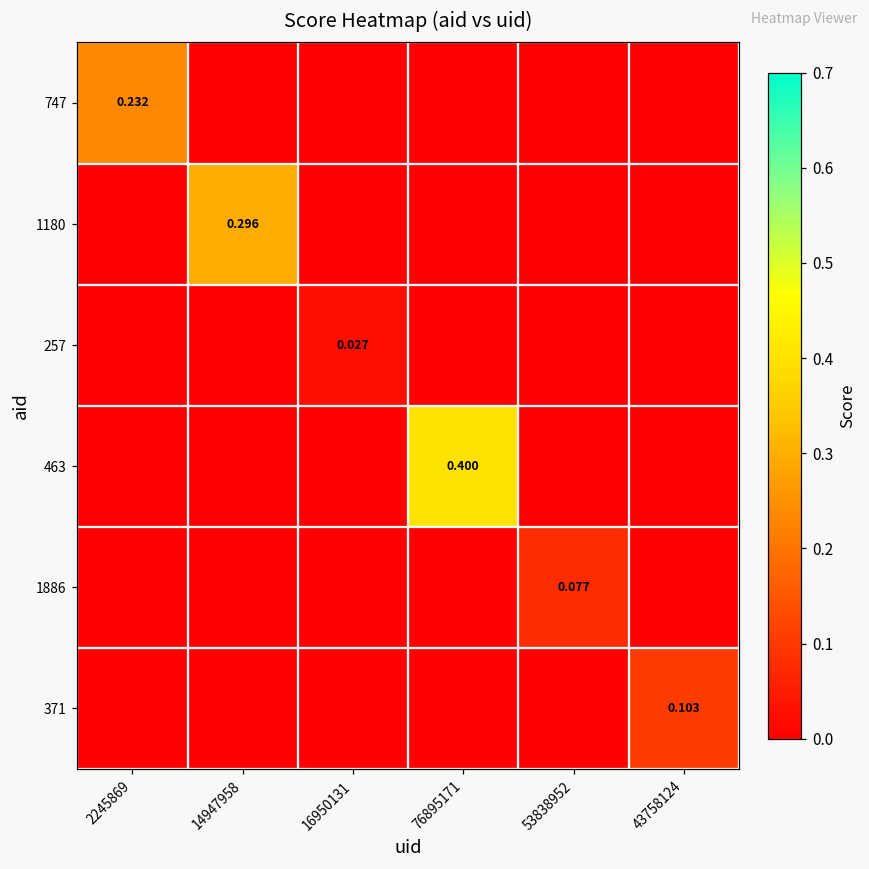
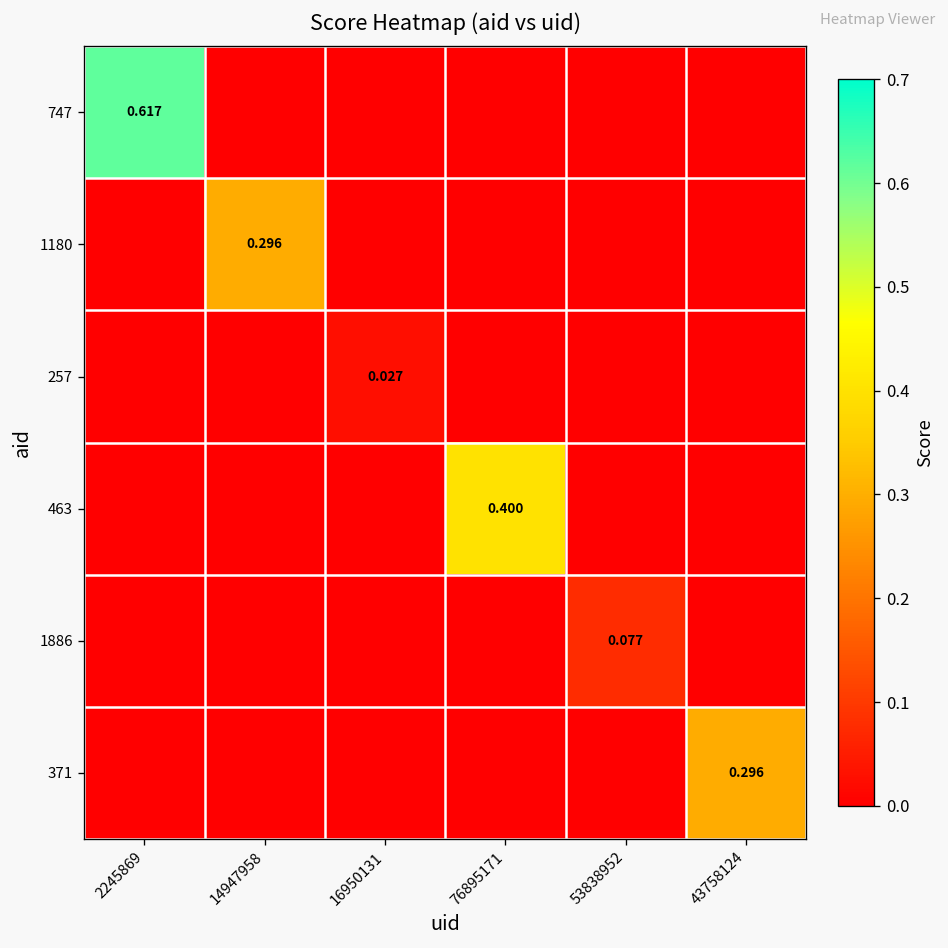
  {
    "747": {
-     "2245869": 0.232
+     "2245869": 0.617
    },
    "1180": {
      "14947958": 0.296
    },
    "257": {
      "16950131": 0.027
    },
    "463": {
      "76895171": 0.400
    },
    "1886": {
      "53838952": 0.077
    },
    "371": {
-     "43758124": 0.103
+     "43758124": 0.296
    }
  }
